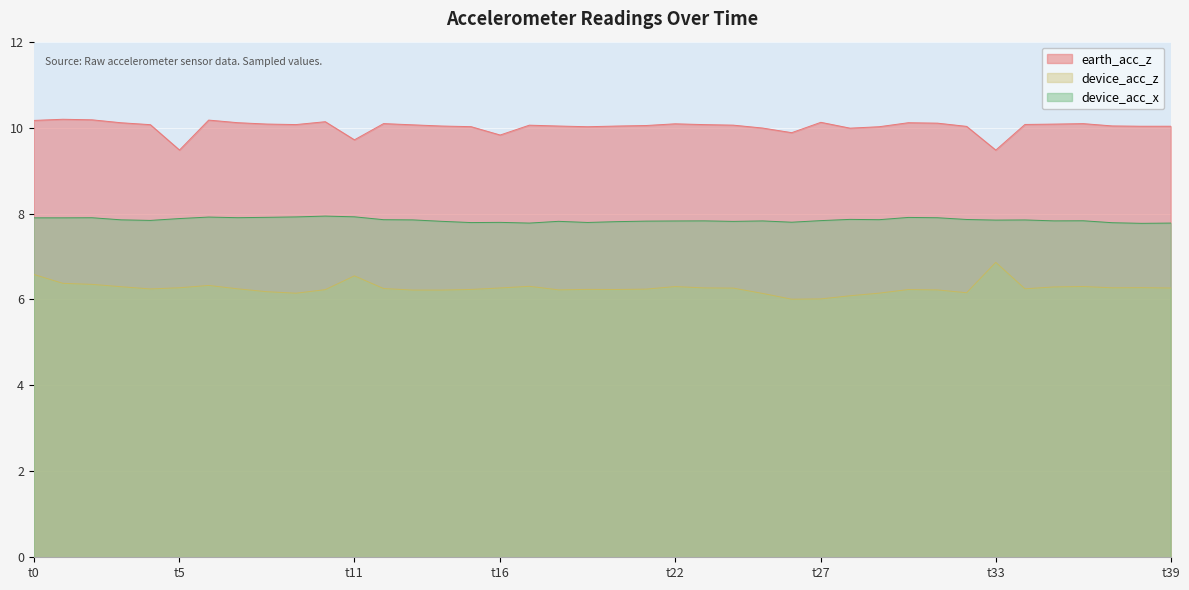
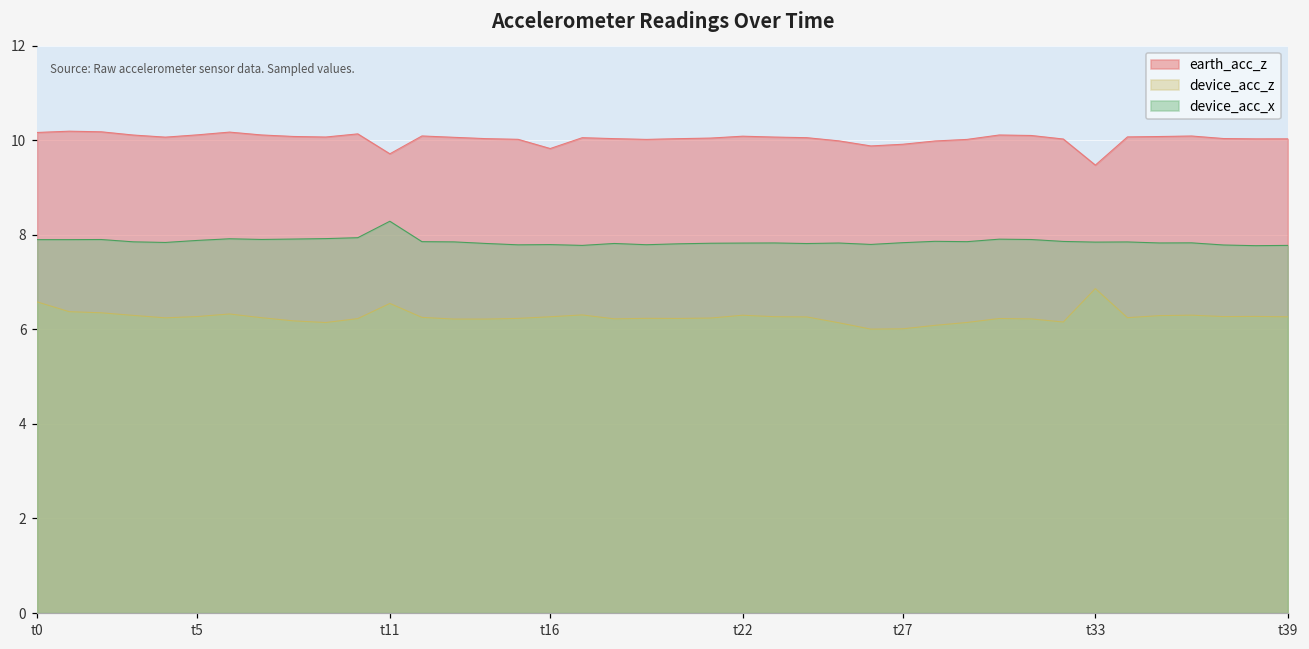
  {
    "earth_acc_z": {
      "t0": 10.2,
-     "t5": 9.5,
+     "t5": 10.1,
      "t11": 9.7,
      "t16": 9.8,
      "t22": 10.1,
-     "t27": 10.1,
+     "t27": 9.9,
      "t33": 9.5,
      "t39": 10.0
    },
    "device_acc_z": {
      "t0": 6.6,
      "t5": 6.3,
      "t11": 6.5,
      "t16": 6.3,
      "t22": 6.3,
      "t27": 6.0,
      "t33": 6.9,
      "t39": 6.3
    },
    "device_acc_x": {
      "t0": 7.9,
      "t5": 7.9,
-     "t11": 7.9,
+     "t11": 8.3,
      "t16": 7.8,
      "t22": 7.8,
      "t27": 7.8,
      "t33": 7.8,
      "t39": 7.8
    }
  }
